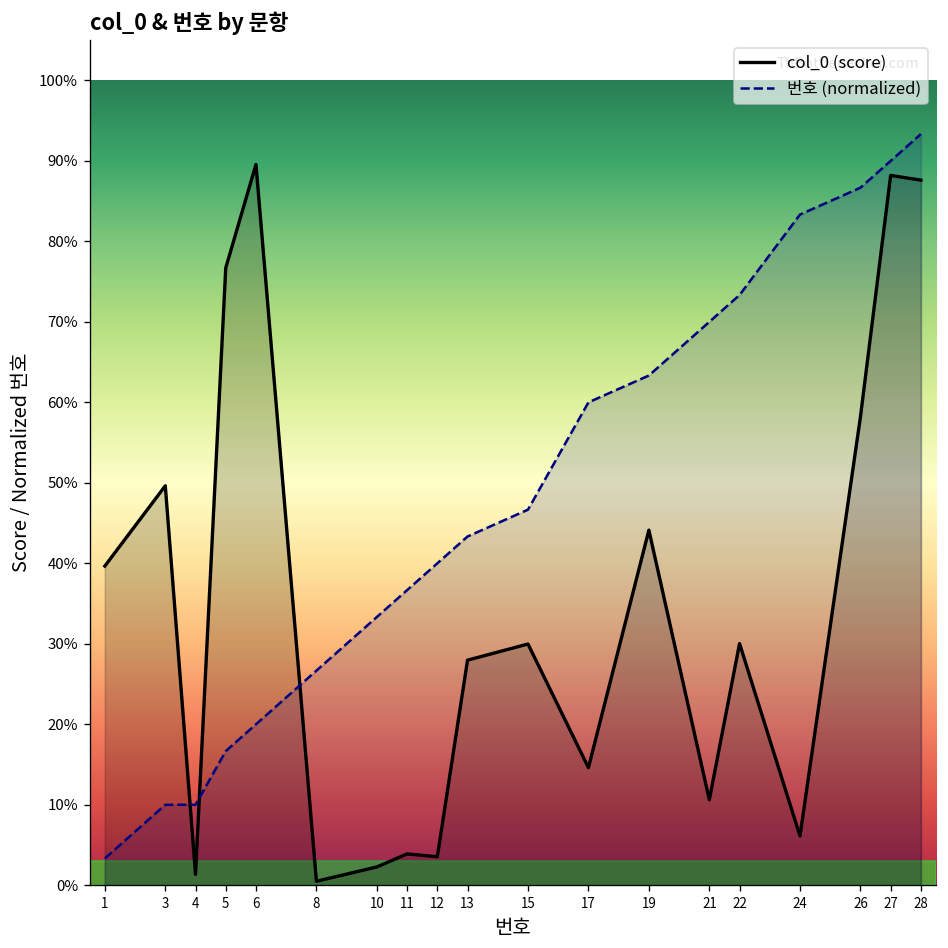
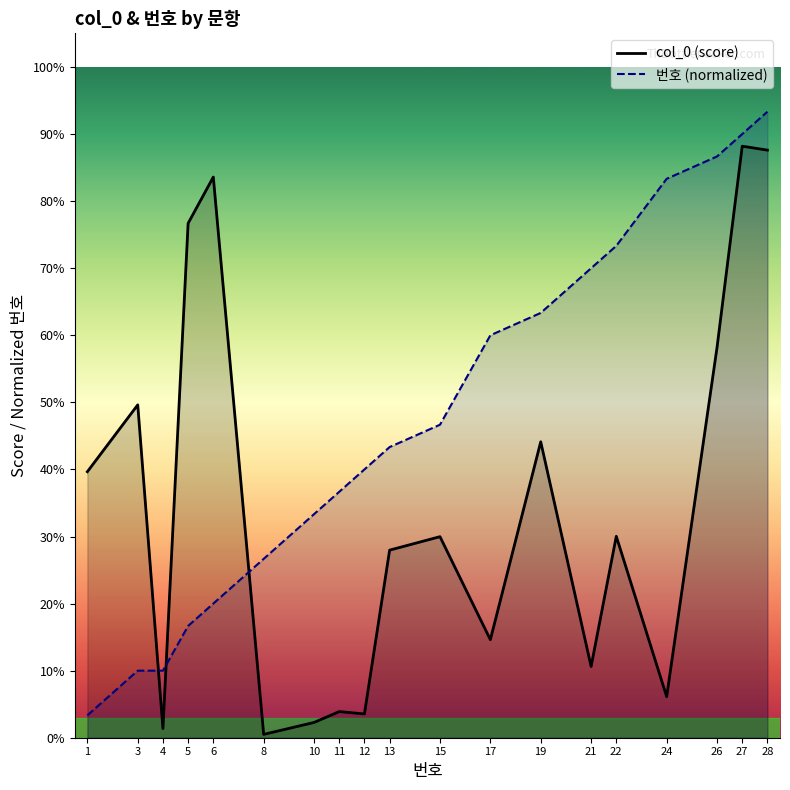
  {
    "col_0 (score)": {
      "1": "40%",
      "3": "50%",
      "5": "77%",
-     "6": "90%",
+     "6": "84%",
      "11": "4%",
      "12": "4%",
      "13": "28%",
      "15": "30%",
      "17": "15%",
      "19": "44%",
      "21": "11%",
      "22": "30%",
      "24": "6%",
      "26": "58%",
      "27": "88%",
      "28": "88%"
    },
    "번호 (normalized)": {
      "1": "3%",
      "3": "10%",
      "4": "10%",
      "5": "17%",
      "6": "20%",
      "8": "27%",
      "10": "33%",
      "11": "37%",
      "12": "40%",
      "13": "43%",
      "15": "47%",
      "17": "60%",
      "19": "63%",
      "21": "70%",
      "22": "73%",
      "24": "83%",
      "26": "87%",
      "27": "90%",
      "28": "93%"
    }
  }
